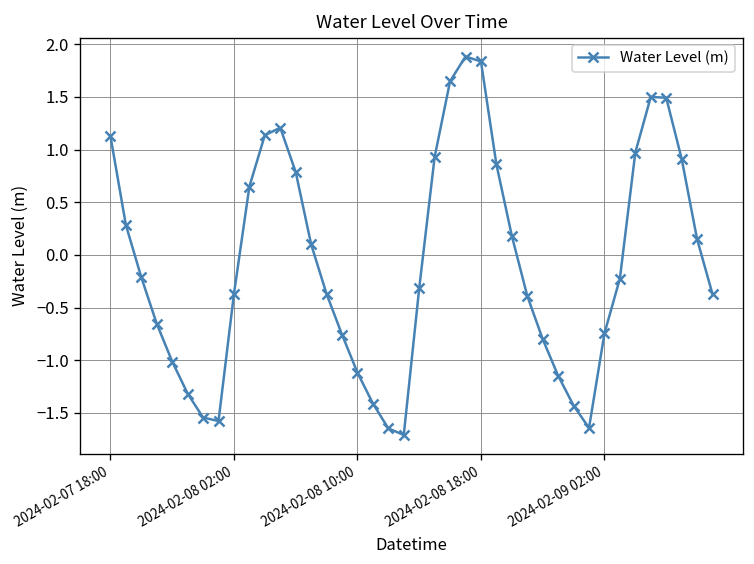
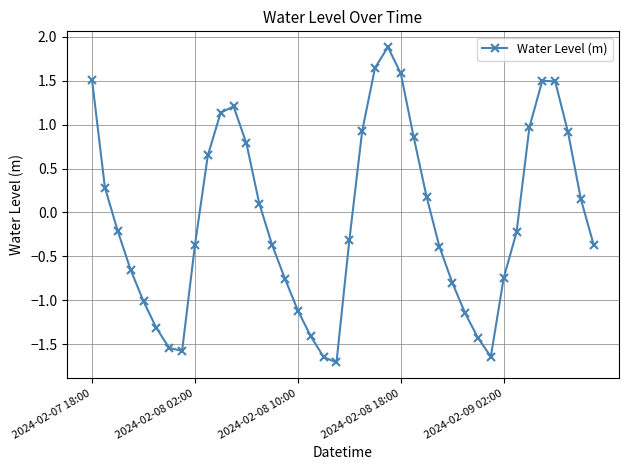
  {
-   "2024-02-07 18:00": 1.1,
+   "2024-02-07 18:00": 1.5,
    "2024-02-08 02:00": -0.4,
    "2024-02-08 10:00": -1.1,
-   "2024-02-08 18:00": 1.8,
+   "2024-02-08 18:00": 1.6,
    "2024-02-09 02:00": -0.7
  }
